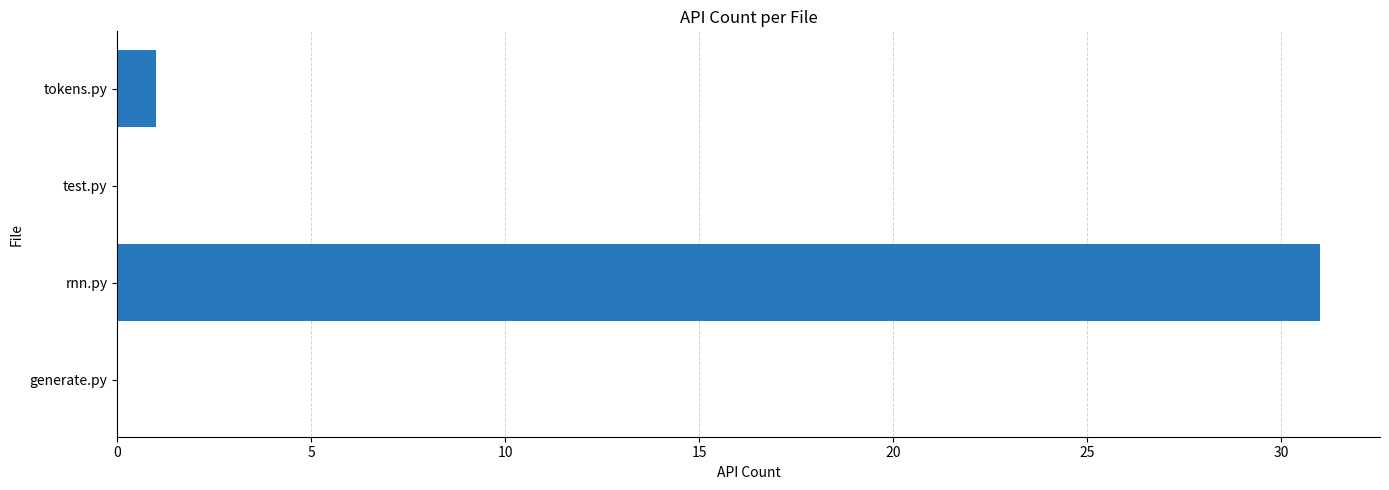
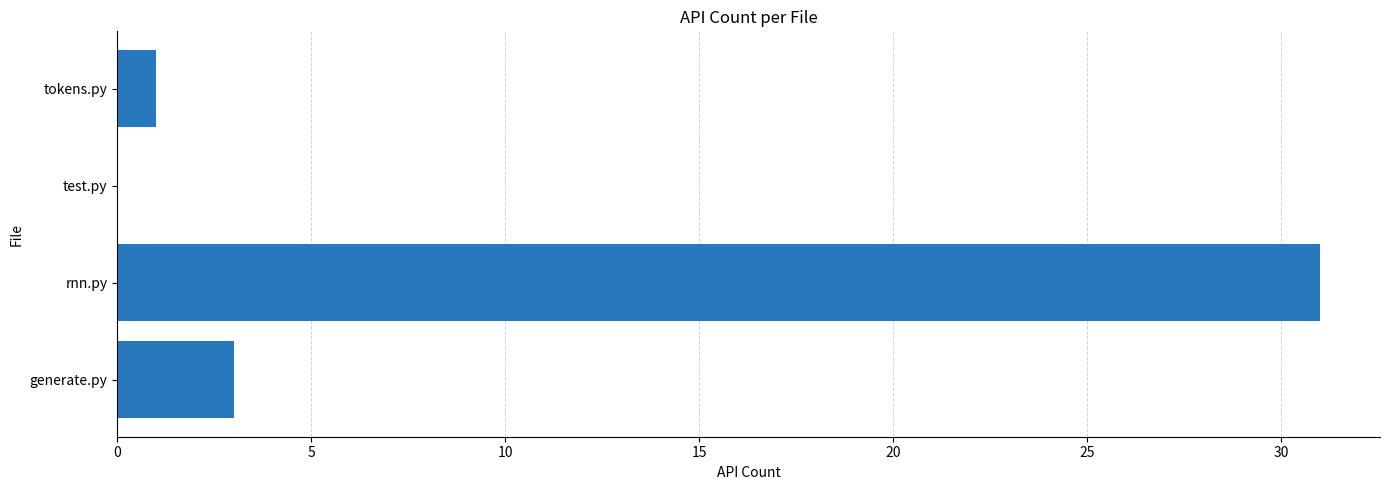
  {
    "tokens.py": 1,
    "test.py": 0,
    "rnn.py": 31,
-   "generate.py": 0
+   "generate.py": 3
  }
